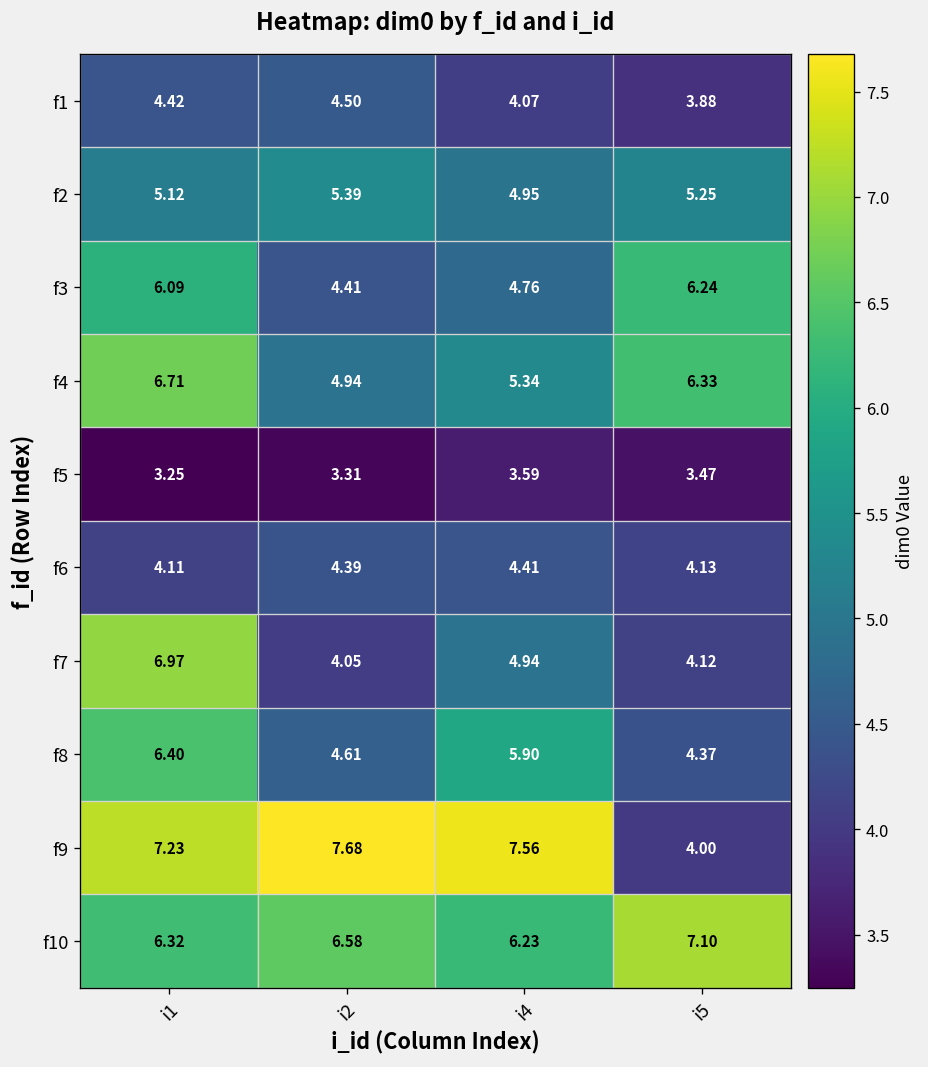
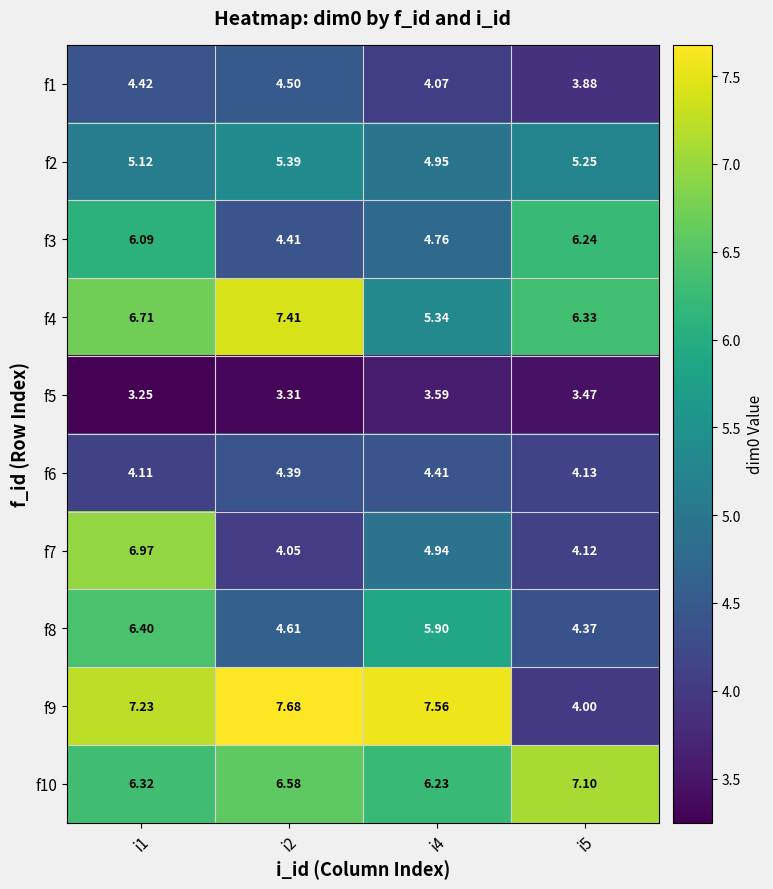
  {
    "f1": {
      "i1": 4.42,
      "i2": 4.50,
      "i4": 4.07,
      "i5": 3.88
    },
    "f2": {
      "i1": 5.12,
      "i2": 5.39,
      "i4": 4.95,
      "i5": 5.25
    },
    "f3": {
      "i1": 6.09,
      "i2": 4.41,
      "i4": 4.76,
      "i5": 6.24
    },
    "f4": {
      "i1": 6.71,
-     "i2": 4.94,
+     "i2": 7.41,
      "i4": 5.34,
      "i5": 6.33
    },
    "f5": {
      "i1": 3.25,
      "i2": 3.31,
      "i4": 3.59,
      "i5": 3.47
    },
    "f6": {
      "i1": 4.11,
      "i2": 4.39,
      "i4": 4.41,
      "i5": 4.13
    },
    "f7": {
      "i1": 6.97,
      "i2": 4.05,
      "i4": 4.94,
      "i5": 4.12
    },
    "f8": {
      "i1": 6.40,
      "i2": 4.61,
      "i4": 5.90,
      "i5": 4.37
    },
    "f9": {
      "i1": 7.23,
      "i2": 7.68,
      "i4": 7.56,
      "i5": 4.00
    },
    "f10": {
      "i1": 6.32,
      "i2": 6.58,
      "i4": 6.23,
      "i5": 7.10
    }
  }
